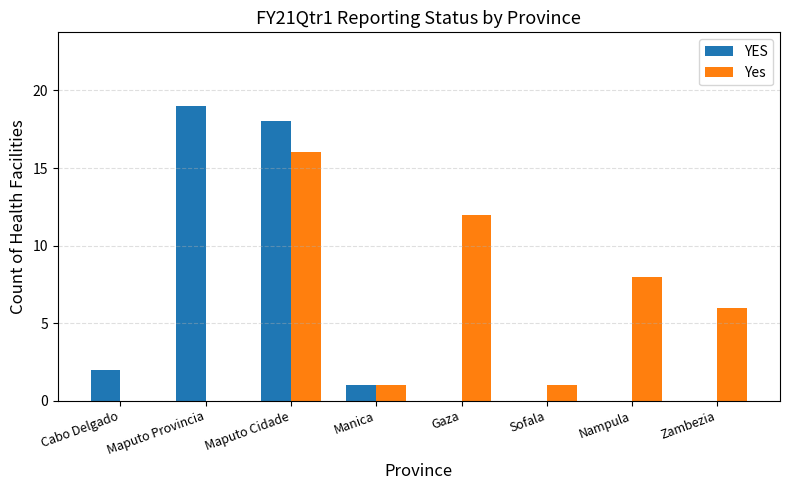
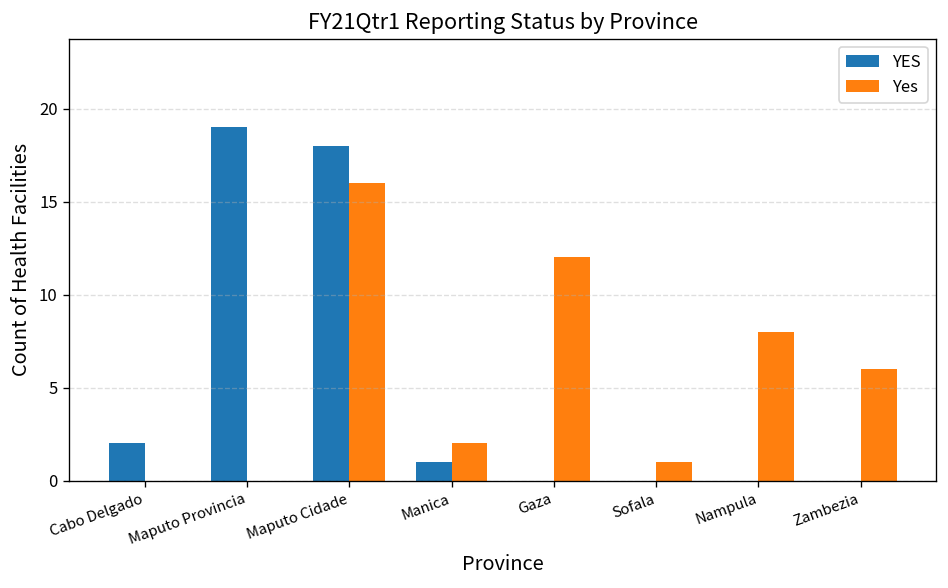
  {
    "YES": {
      "Cabo Delgado": 2,
      "Maputo Provincia": 19,
      "Maputo Cidade": 18,
      "Manica": 1,
      "Gaza": 0,
      "Sofala": 0,
      "Nampula": 0,
      "Zambezia": 0
    },
    "Yes": {
      "Cabo Delgado": 0,
      "Maputo Provincia": 0,
      "Maputo Cidade": 16,
-     "Manica": 1,
+     "Manica": 2,
      "Gaza": 12,
      "Sofala": 1,
      "Nampula": 8,
      "Zambezia": 6
    }
  }
